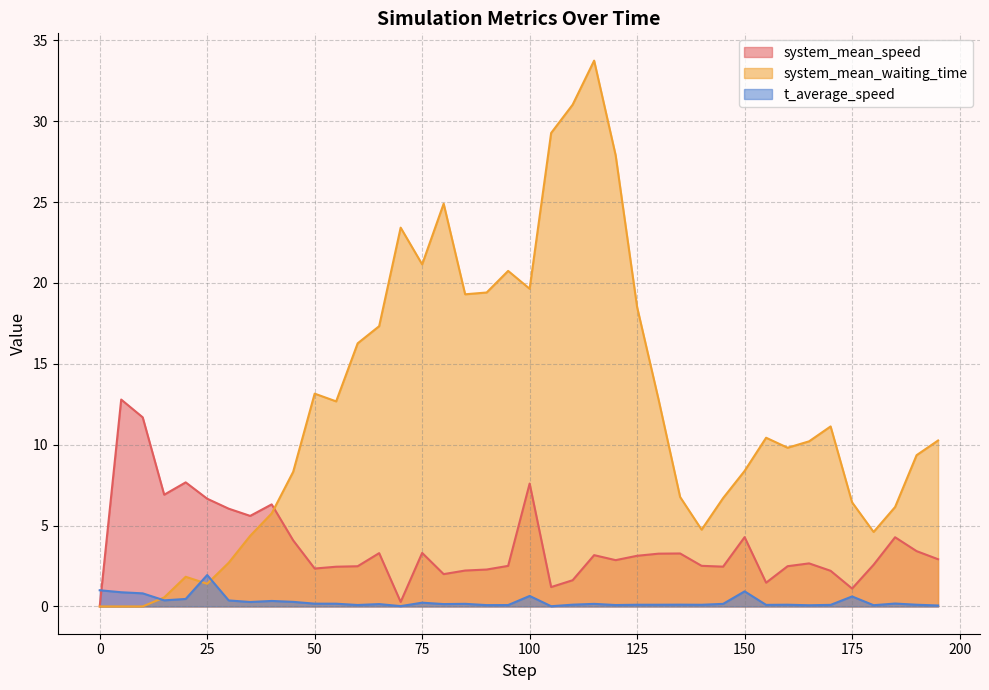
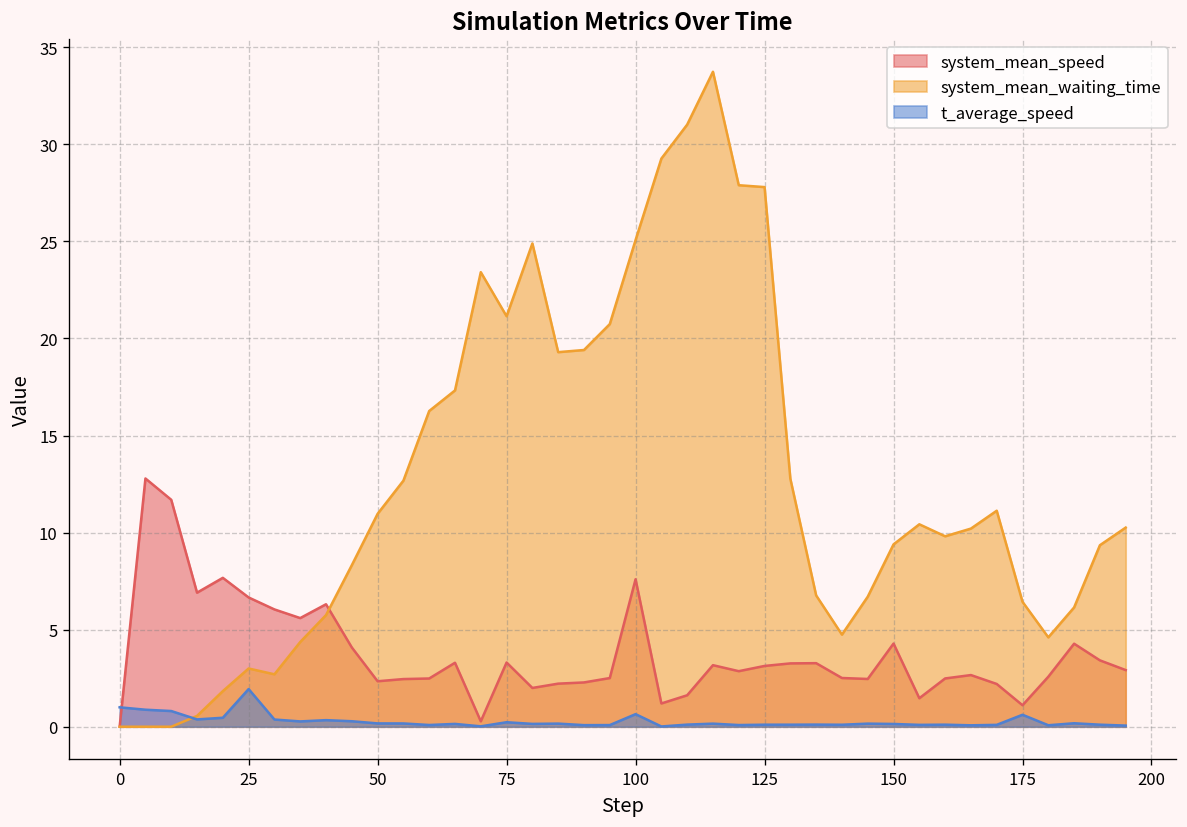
  {
    "system_mean_speed": {
      "25": 6.7,
      "50": 2.3,
      "75": 3.3,
      "100": 7.6,
      "125": 3.1,
      "150": 4.3,
      "175": 1.1
    },
    "system_mean_waiting_time": {
-     "25": 1.4,
-     "50": 13.2,
+     "25": 3.0,
+     "50": 11.0,
      "75": 21.1,
-     "100": 19.6,
-     "125": 18.5,
-     "150": 8.4,
+     "100": 25.1,
+     "125": 27.8,
+     "150": 9.4,
      "175": 6.4
    },
    "t_average_speed": {
      "0": 1.0,
      "25": 1.9,
      "50": 0.2,
      "75": 0.2,
      "100": 0.6,
      "125": 0.1,
-     "150": 0.9,
+     "150": 0.1,
      "175": 0.6
    }
  }
